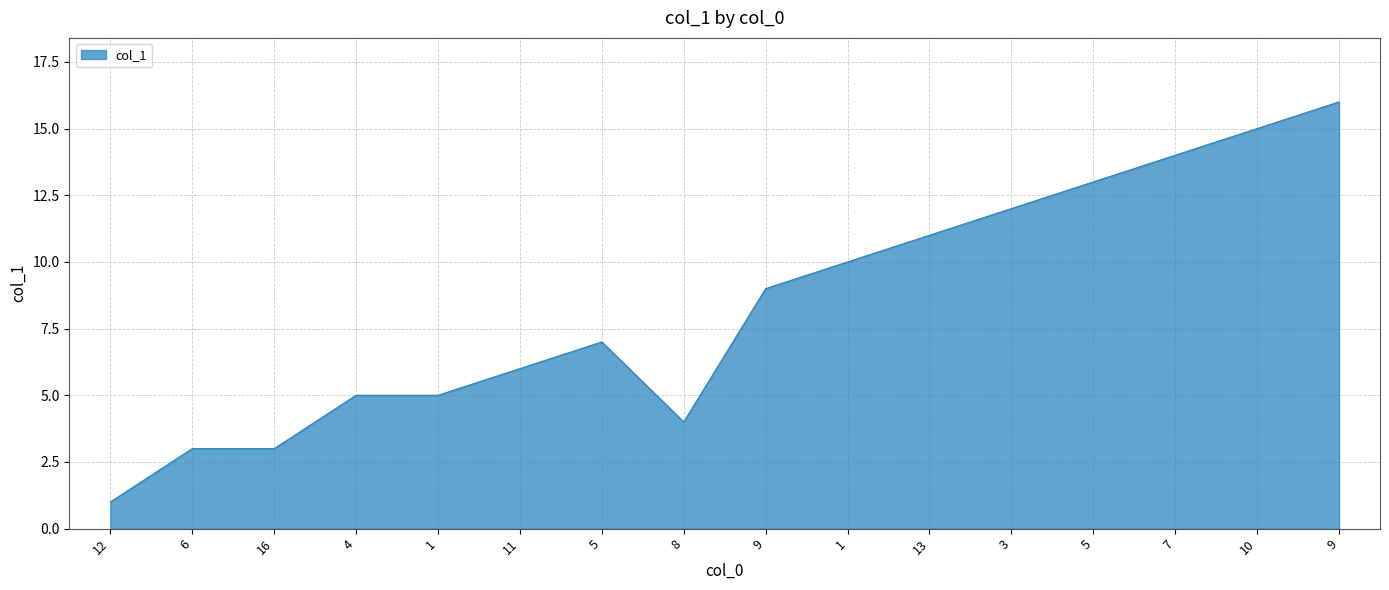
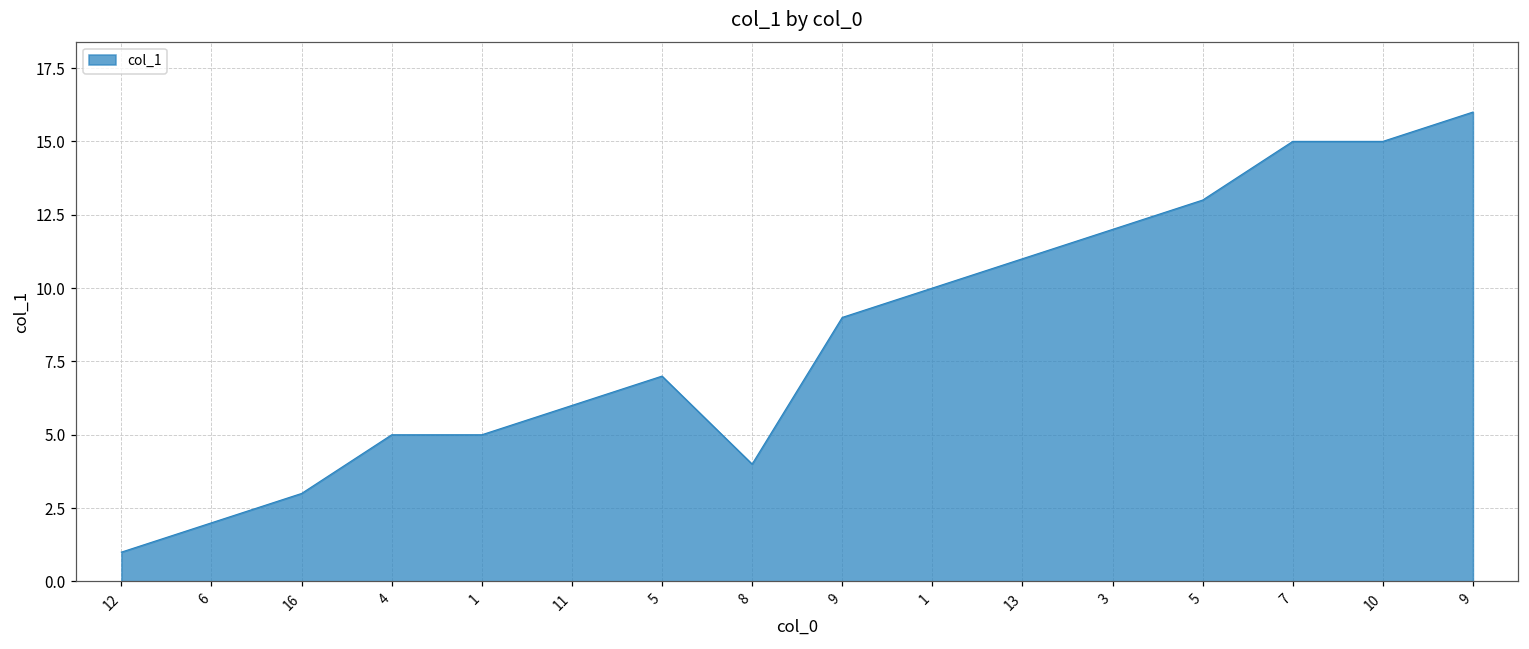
  {
    "12": 1,
-   "6": 3,
+   "6": 2,
    "16": 3,
    "4": 5,
    "11": 6,
    "8": 4,
    "13": 11,
    "3": 12,
-   "7": 14,
+   "7": 15,
    "10": 15
  }
